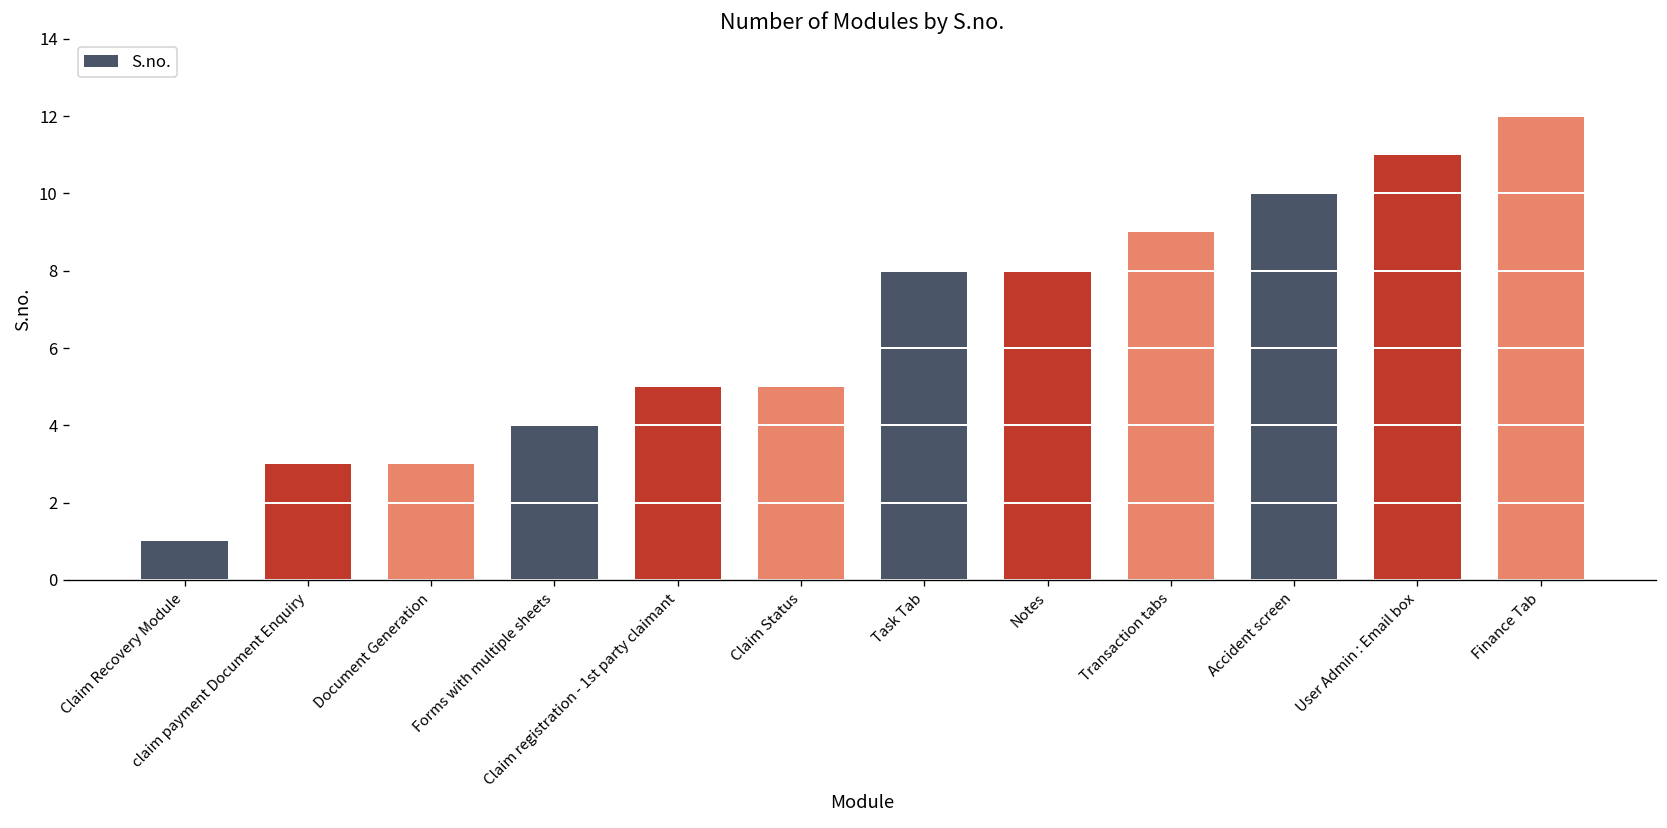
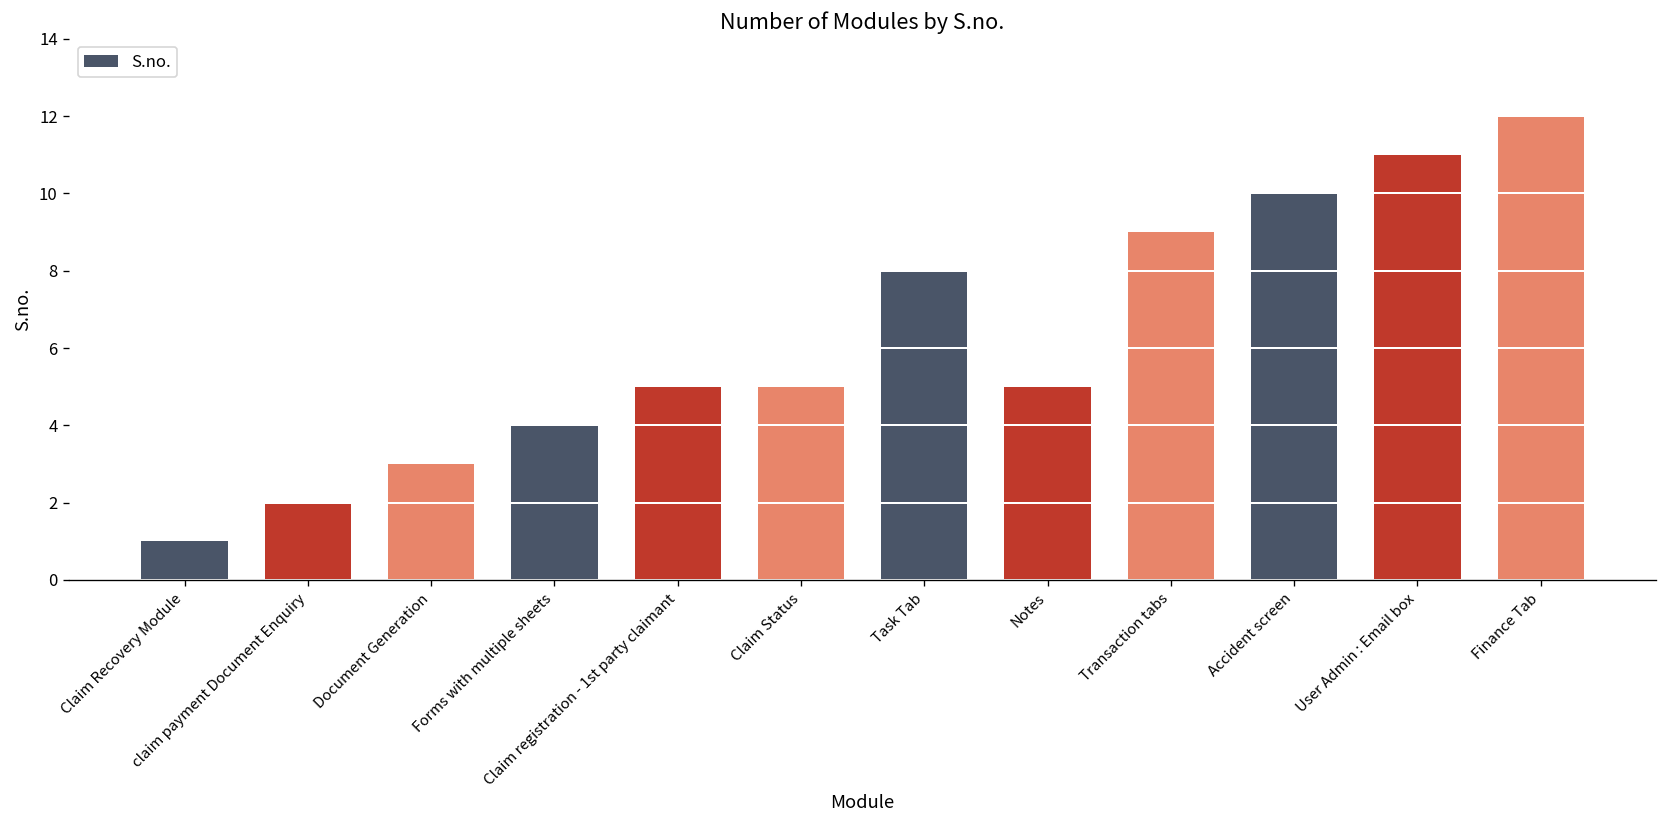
  {
    "Claim Recovery Module": 1,
-   "claim payment Document Enquiry": 3,
+   "claim payment Document Enquiry": 2,
    "Document Generation": 3,
    "Forms with multiple sheets": 4,
    "Claim registration - 1st party claimant": 5,
    "Claim Status": 5,
    "Task Tab": 8,
-   "Notes": 8,
+   "Notes": 5,
    "Transaction tabs": 9,
    "Accident screen": 10,
    "User Admin : Email box": 11,
    "Finance Tab": 12
  }
